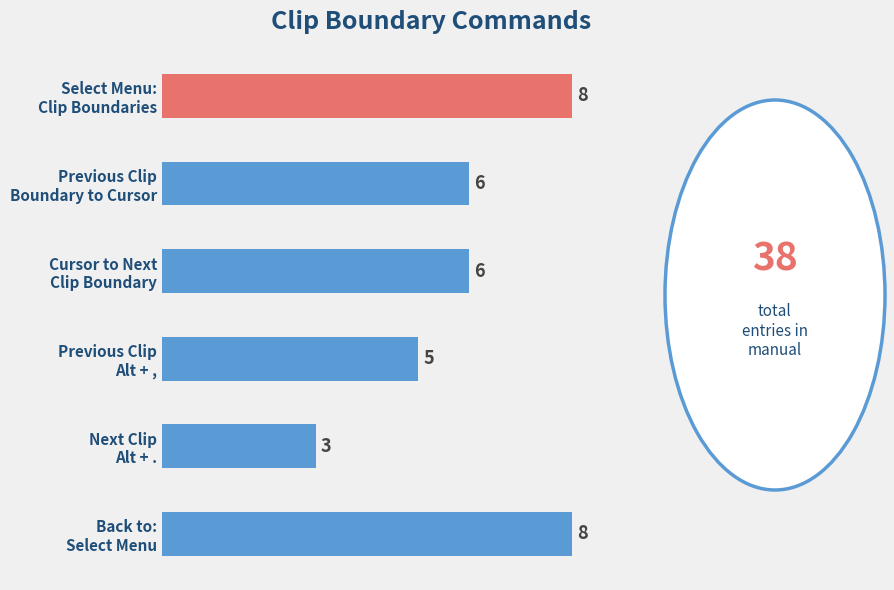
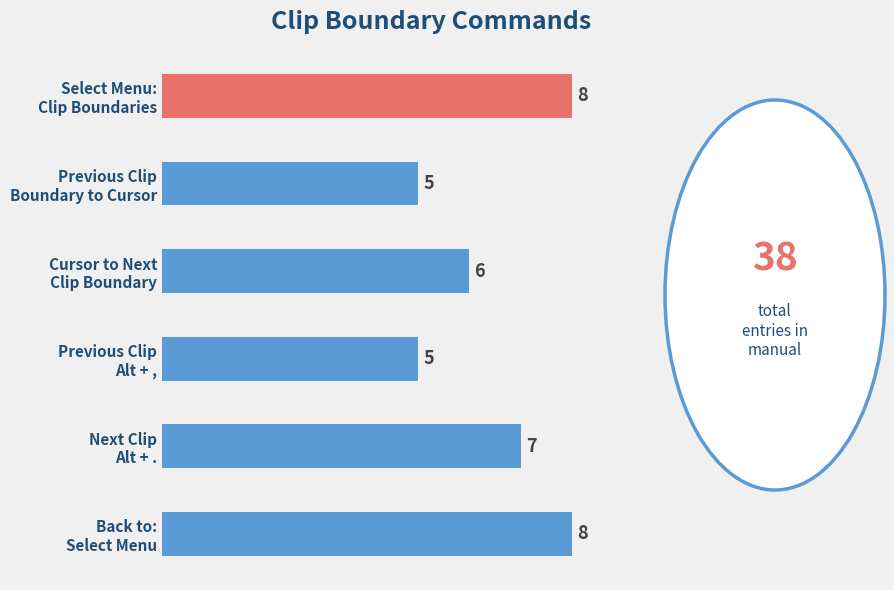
  {
    "Select Menu: Clip Boundaries": 8,
-   "Previous Clip Boundary to Cursor": 6,
+   "Previous Clip Boundary to Cursor": 5,
    "Cursor to Next Clip Boundary": 6,
    "Previous Clip Alt + ,": 5,
-   "Next Clip Alt + .": 3,
+   "Next Clip Alt + .": 7,
    "Back to: Select Menu": 8
  }
